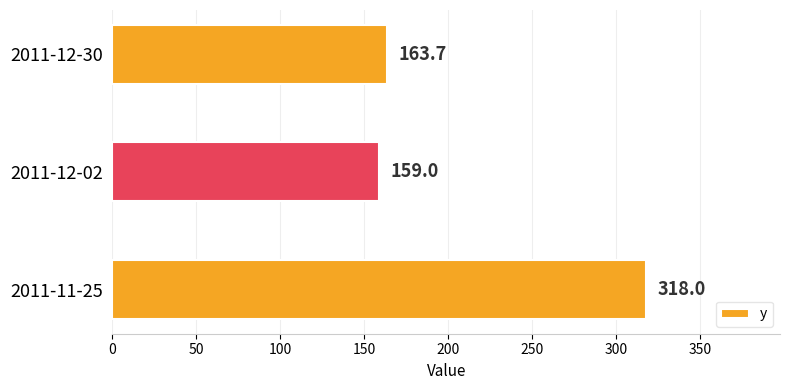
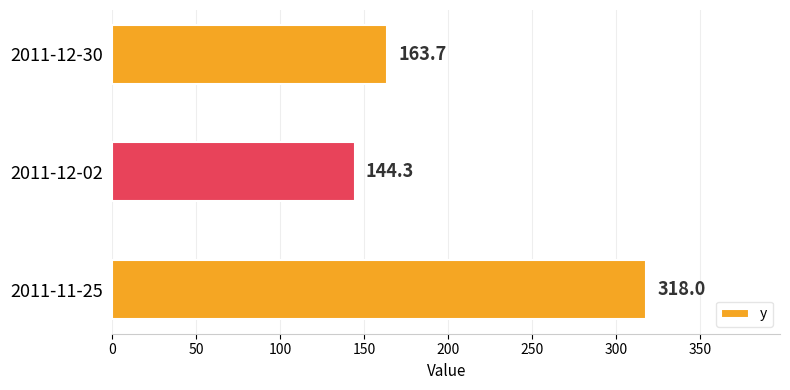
  {
    "2011-12-30": 163.7,
-   "2011-12-02": 159.0,
+   "2011-12-02": 144.3,
    "2011-11-25": 318.0
  }
